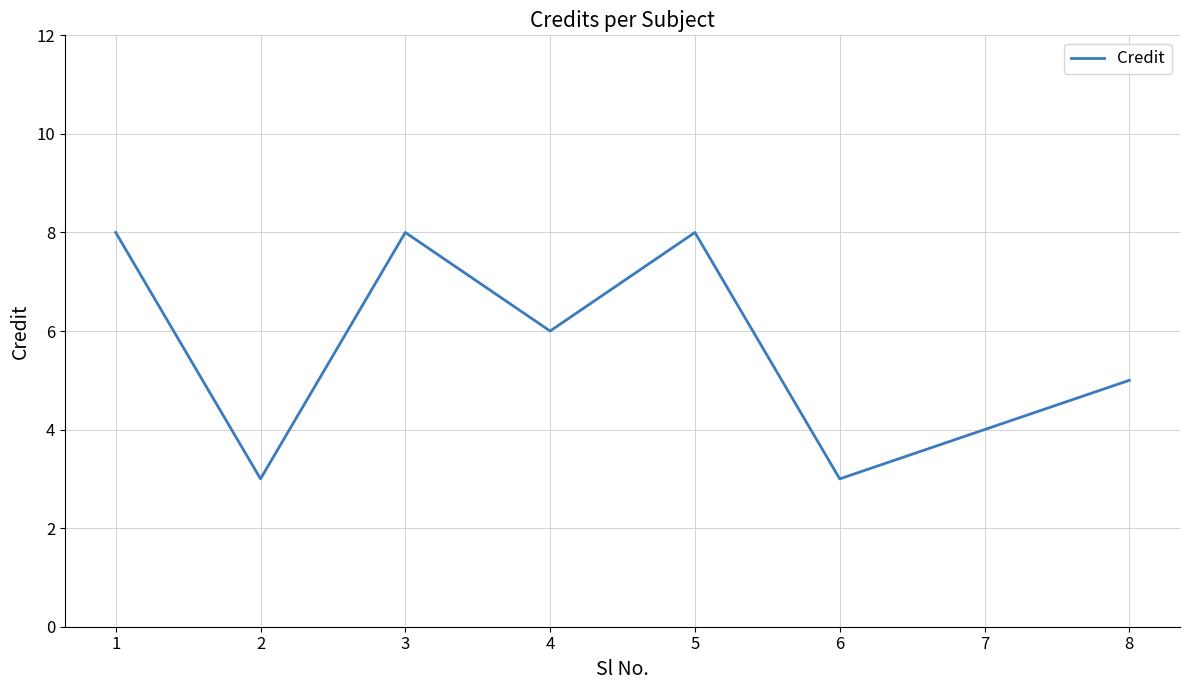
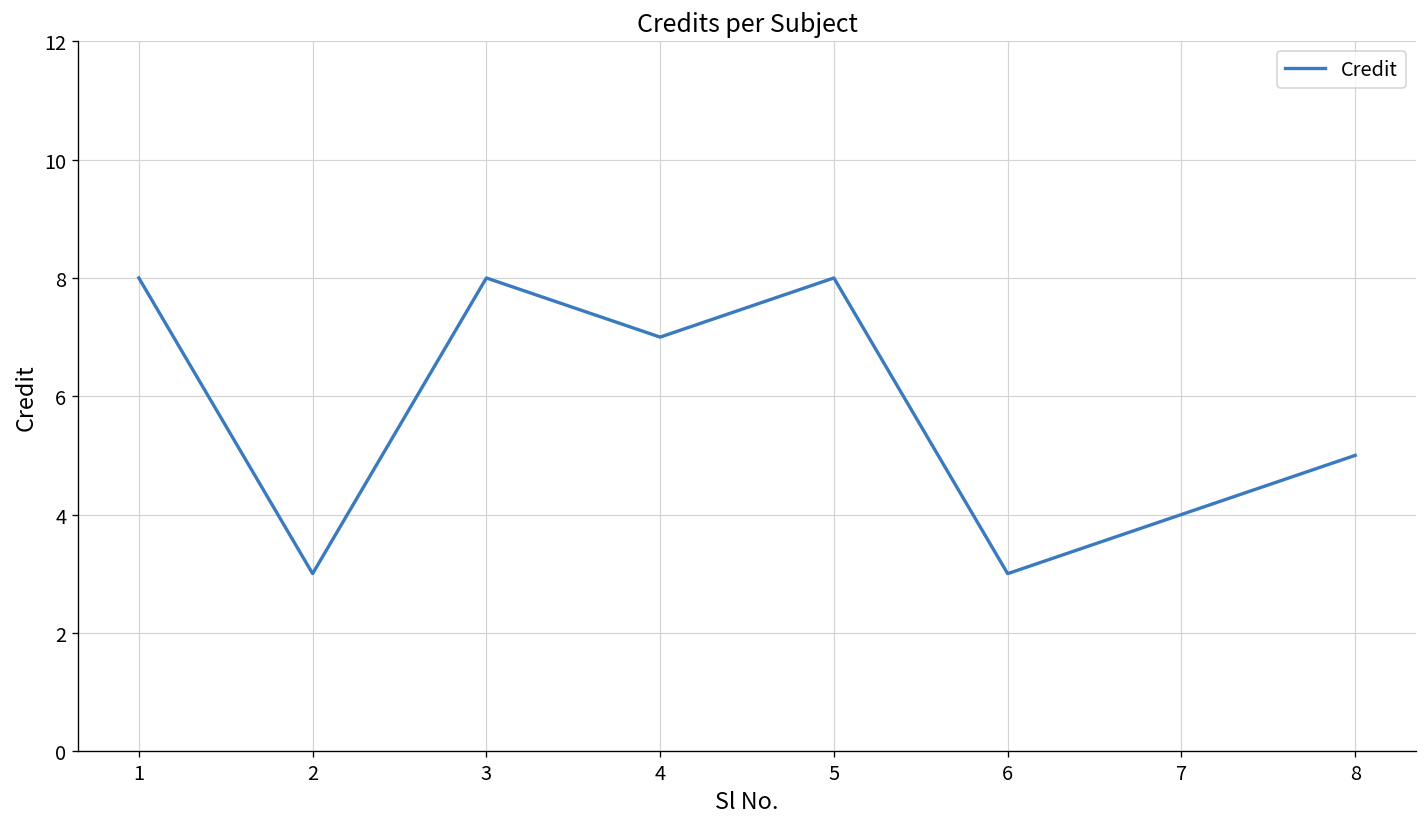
  {
    "1": 8,
    "2": 3,
    "3": 8,
-   "4": 6,
+   "4": 7,
    "5": 8,
    "6": 3,
    "7": 4,
    "8": 5
  }
